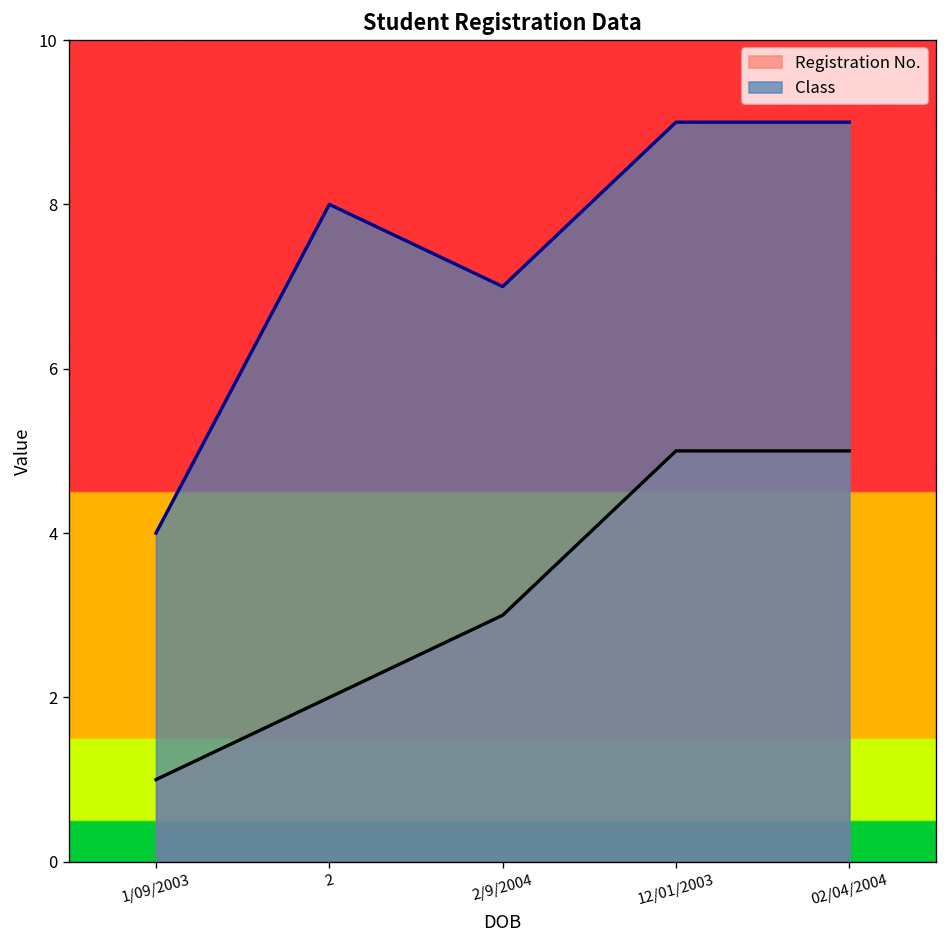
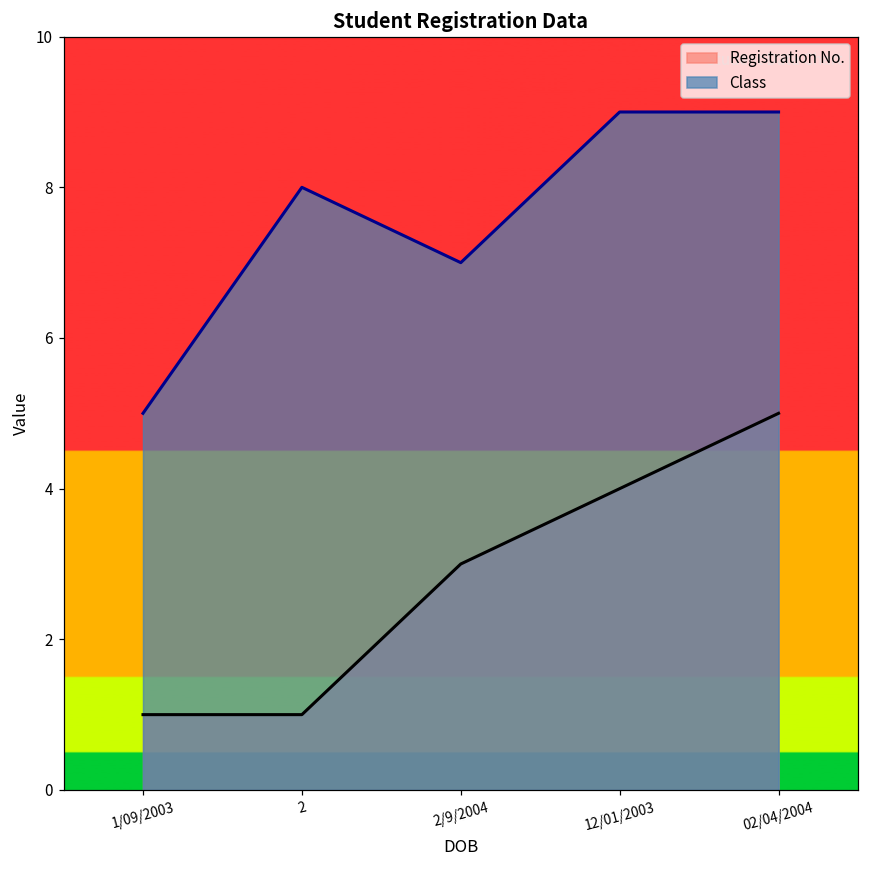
  {
    "Registration No.": {
      "1/09/2003": 1,
-     "2": 2,
+     "2": 1,
      "2/9/2004": 3,
-     "12/01/2003": 5,
+     "12/01/2003": 4,
      "02/04/2004": 5
    },
    "Class": {
-     "1/09/2003": 4,
+     "1/09/2003": 5,
      "2": 8,
      "2/9/2004": 7,
      "12/01/2003": 9,
      "02/04/2004": 9
    }
  }
